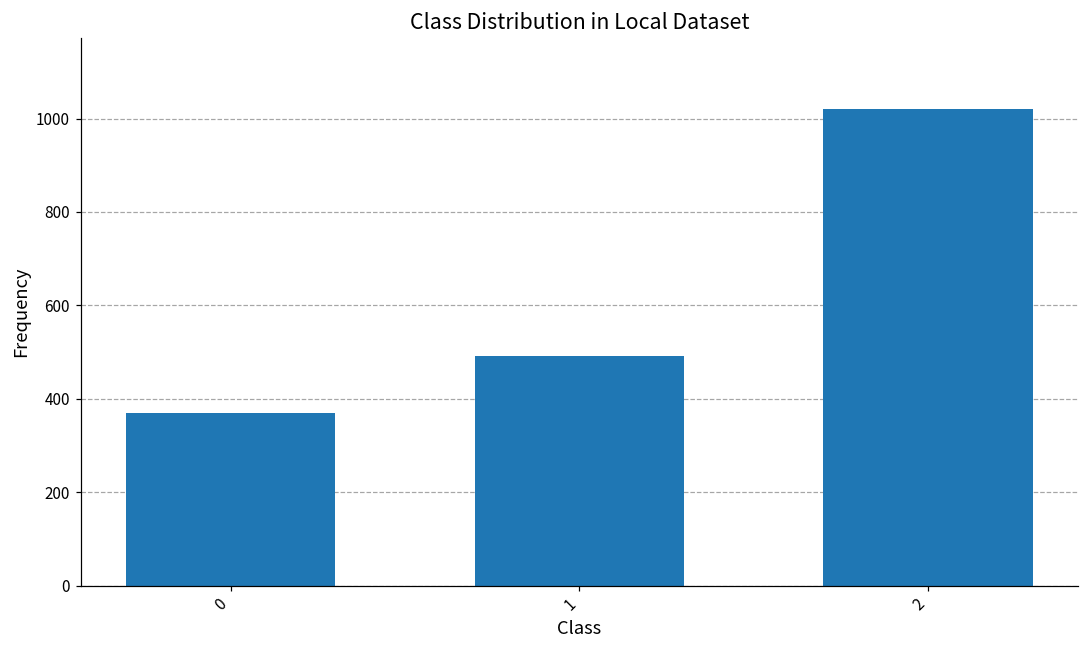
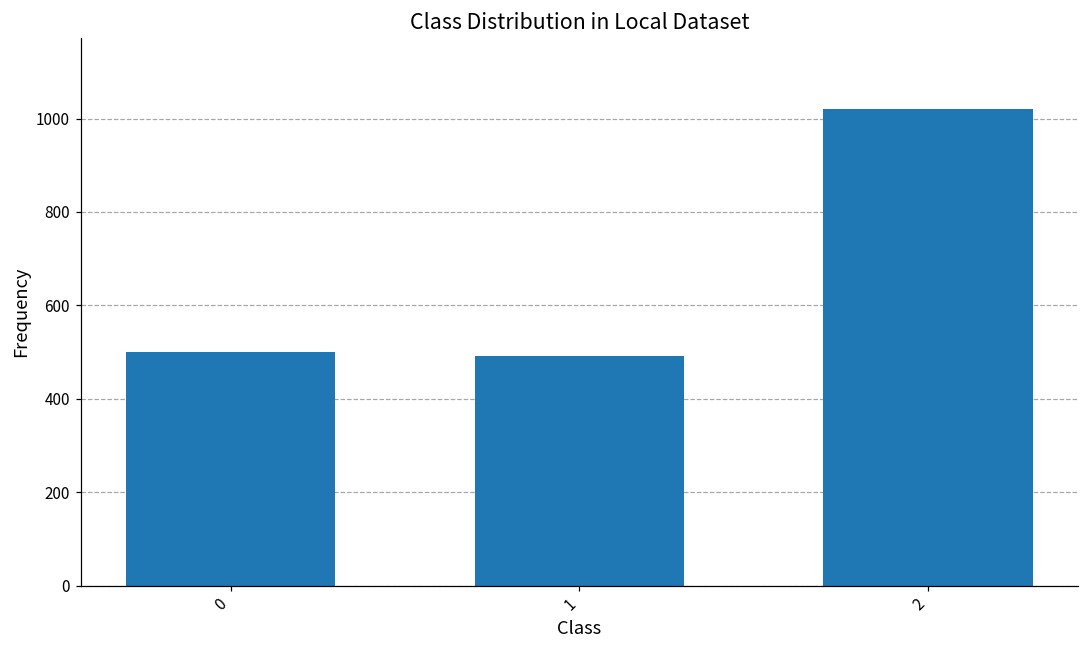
  {
-   "0": 370,
+   "0": 500,
    "1": 490,
    "2": 1020
  }
